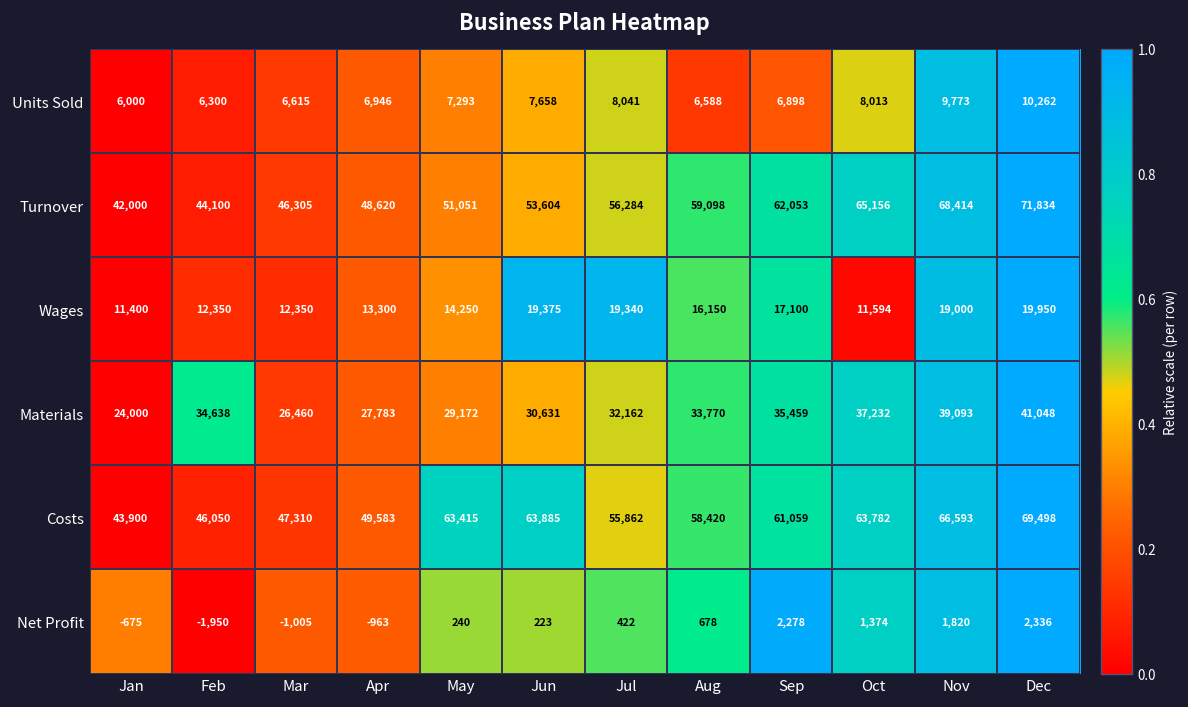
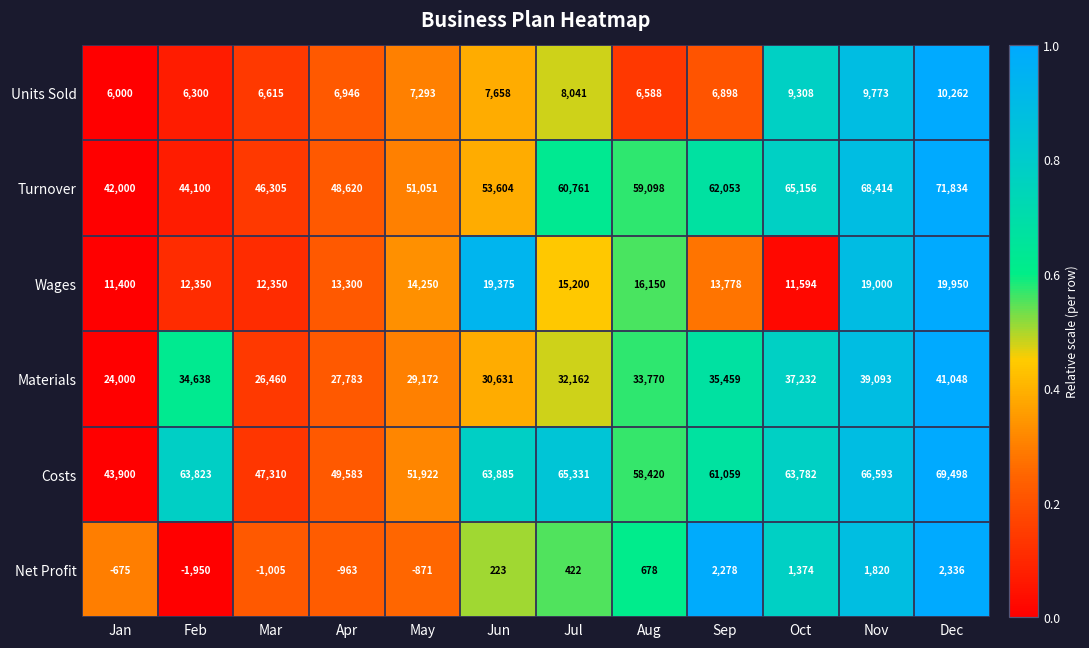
  {
    "Units Sold": {
      "Jan": "6,000",
      "Feb": "6,300",
      "Mar": "6,615",
      "Apr": "6,946",
      "May": "7,293",
      "Jun": "7,658",
      "Jul": "8,041",
      "Aug": "6,588",
      "Sep": "6,898",
-     "Oct": "8,013",
+     "Oct": "9,308",
      "Nov": "9,773",
      "Dec": "10,262"
    },
    "Turnover": {
      "Jan": "42,000",
      "Feb": "44,100",
      "Mar": "46,305",
      "Apr": "48,620",
      "May": "51,051",
      "Jun": "53,604",
-     "Jul": "56,284",
+     "Jul": "60,761",
      "Aug": "59,098",
      "Sep": "62,053",
      "Oct": "65,156",
      "Nov": "68,414",
      "Dec": "71,834"
    },
    "Wages": {
      "Jan": "11,400",
      "Feb": "12,350",
      "Mar": "12,350",
      "Apr": "13,300",
      "May": "14,250",
      "Jun": "19,375",
-     "Jul": "19,340",
+     "Jul": "15,200",
      "Aug": "16,150",
-     "Sep": "17,100",
+     "Sep": "13,778",
      "Oct": "11,594",
      "Nov": "19,000",
      "Dec": "19,950"
    },
    "Materials": {
      "Jan": "24,000",
      "Feb": "34,638",
      "Mar": "26,460",
      "Apr": "27,783",
      "May": "29,172",
      "Jun": "30,631",
      "Jul": "32,162",
      "Aug": "33,770",
      "Sep": "35,459",
      "Oct": "37,232",
      "Nov": "39,093",
      "Dec": "41,048"
    },
    "Costs": {
      "Jan": "43,900",
-     "Feb": "46,050",
+     "Feb": "63,823",
      "Mar": "47,310",
      "Apr": "49,583",
-     "May": "63,415",
+     "May": "51,922",
      "Jun": "63,885",
-     "Jul": "55,862",
+     "Jul": "65,331",
      "Aug": "58,420",
      "Sep": "61,059",
      "Oct": "63,782",
      "Nov": "66,593",
      "Dec": "69,498"
    },
    "Net Profit": {
      "Jan": "-675",
      "Feb": "-1,950",
      "Mar": "-1,005",
      "Apr": "-963",
-     "May": "240",
+     "May": "-871",
      "Jun": "223",
      "Jul": "422",
      "Aug": "678",
      "Sep": "2,278",
      "Oct": "1,374",
      "Nov": "1,820",
      "Dec": "2,336"
    }
  }
